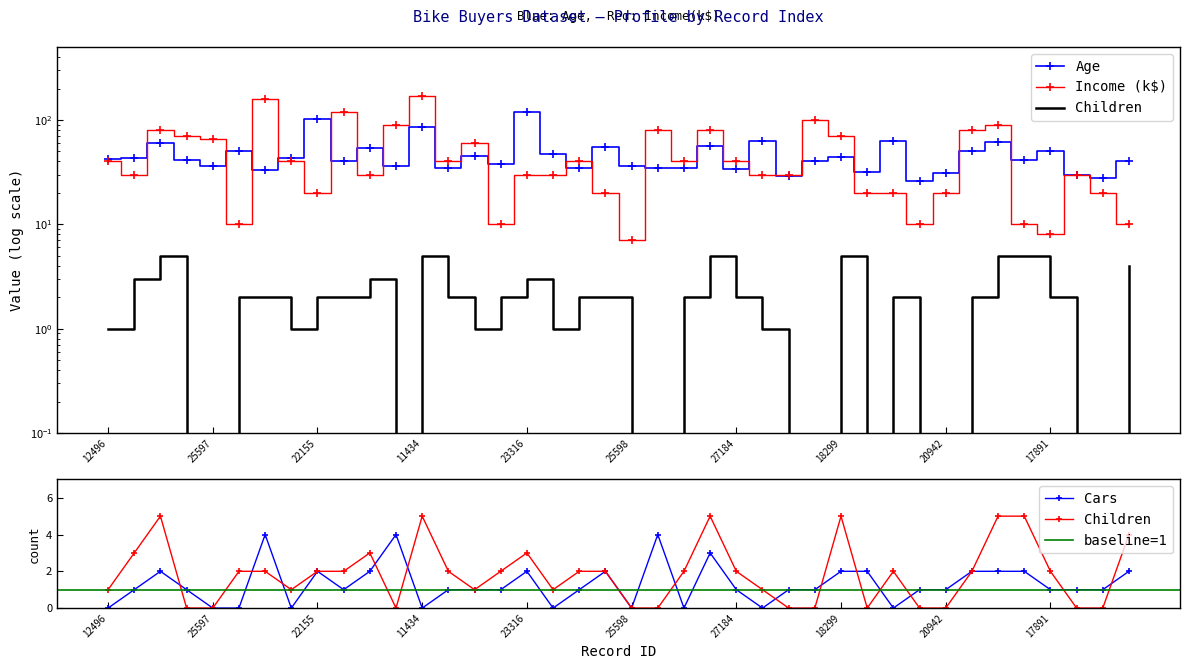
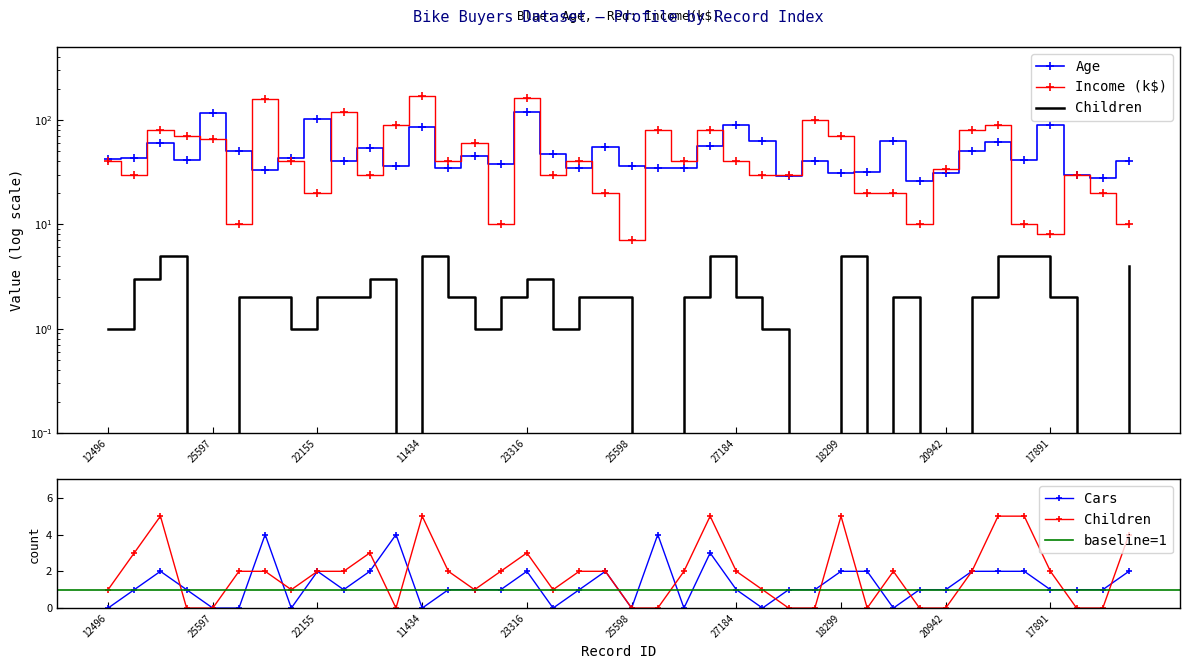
  {
    "Bike Buyers Dataset — Profile by Record Index": {
      "Age": {
-       "25597": 36,
+       "25597": 120,
        "22155": 100,
        "11434": 90,
        "23316": 120,
        "25598": 36,
-       "27184": 34,
-       "18299": 44,
+       "27184": 90,
+       "18299": 31,
        "20942": 31,
-       "17891": 50
+       "17891": 90
      },
      "Income (k$)": {
        "25597": 70,
        "22155": 20,
        "11434": 170,
-       "23316": 30,
+       "23316": 160,
        "25598": 7,
        "27184": 40,
        "18299": 70,
-       "20942": 20,
+       "20942": 34,
        "17891": 8
      }
    }
  }
